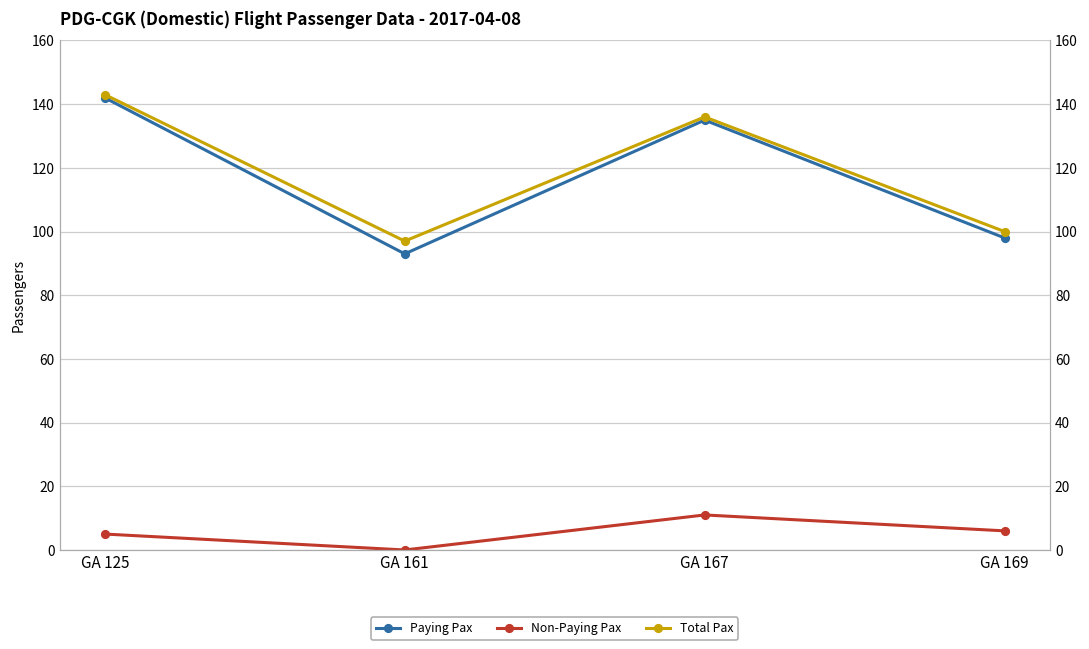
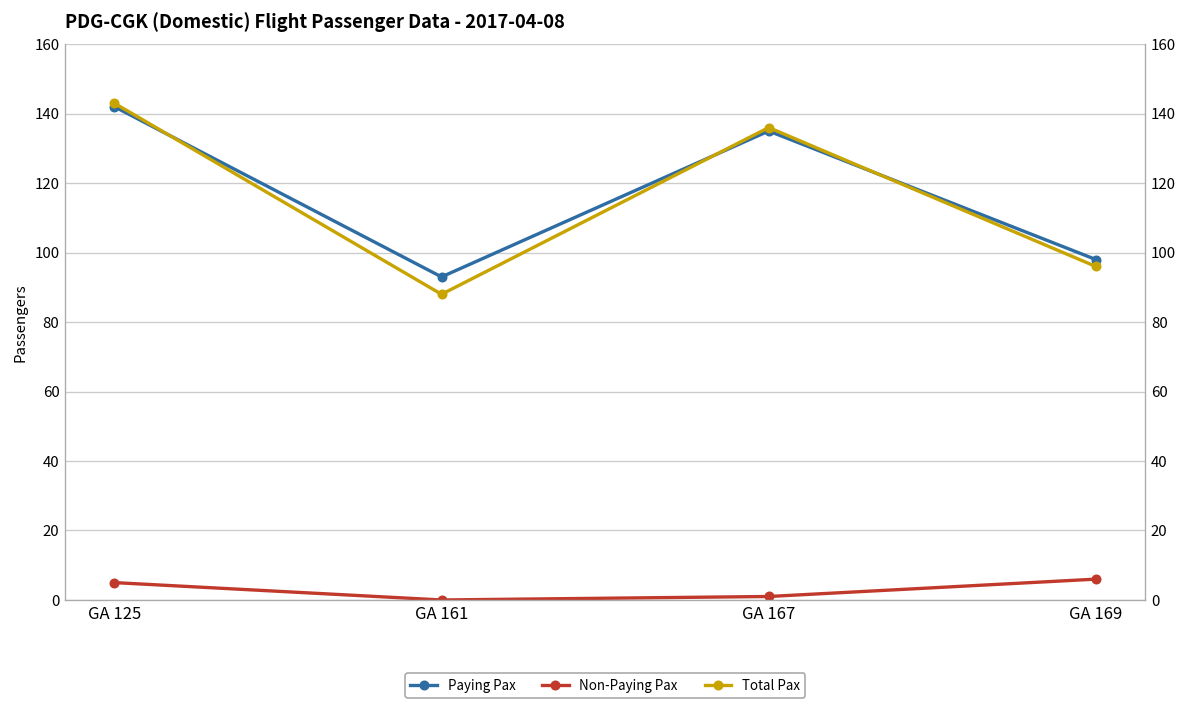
  {
    "Paying Pax": {
      "GA 125": 142,
      "GA 161": 93,
      "GA 167": 135,
      "GA 169": 98
    },
    "Non-Paying Pax": {
      "GA 125": 5,
      "GA 161": 0,
-     "GA 167": 11,
+     "GA 167": 1,
      "GA 169": 6
    },
    "Total Pax": {
      "GA 125": 143,
-     "GA 161": 97,
+     "GA 161": 88,
      "GA 167": 136,
-     "GA 169": 100
+     "GA 169": 96
    }
  }
